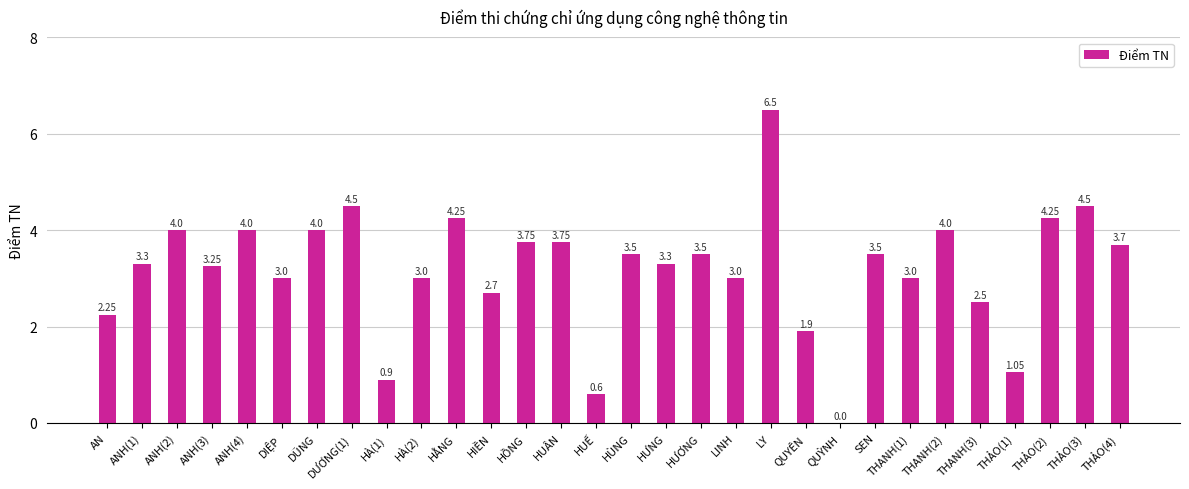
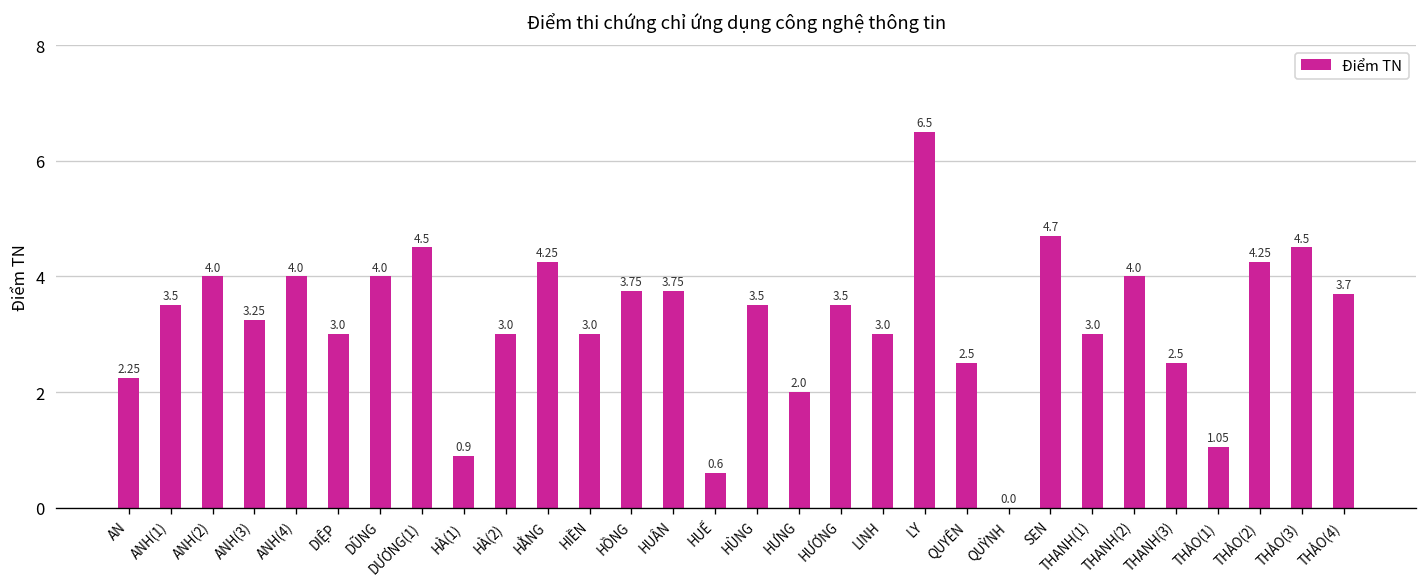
  {
    "AN": 2.25,
-   "ANH(1)": 3.3,
+   "ANH(1)": 3.5,
    "ANH(2)": 4.0,
    "ANH(3)": 3.25,
    "ANH(4)": 4.0,
    "DIỆP": 3.0,
    "DŨNG": 4.0,
    "DƯƠNG(1)": 4.5,
    "HÀ(1)": 0.9,
    "HÀ(2)": 3.0,
    "HẰNG": 4.25,
-   "HIỀN": 2.7,
+   "HIỀN": 3.0,
    "HỒNG": 3.75,
    "HUÂN": 3.75,
    "HUẾ": 0.6,
    "HÙNG": 3.5,
-   "HƯNG": 3.3,
+   "HƯNG": 2.0,
    "HƯƠNG": 3.5,
    "LINH": 3.0,
    "LY": 6.5,
-   "QUYÊN": 1.9,
+   "QUYÊN": 2.5,
    "QUỲNH": 0.0,
-   "SEN": 3.5,
+   "SEN": 4.7,
    "THANH(1)": 3.0,
    "THANH(2)": 4.0,
    "THANH(3)": 2.5,
    "THẢO(1)": 1.05,
    "THẢO(2)": 4.25,
    "THẢO(3)": 4.5,
    "THẢO(4)": 3.7
  }
